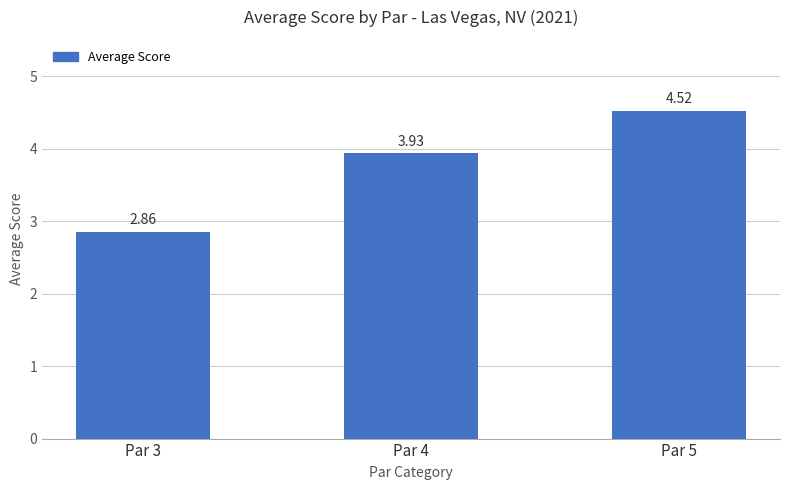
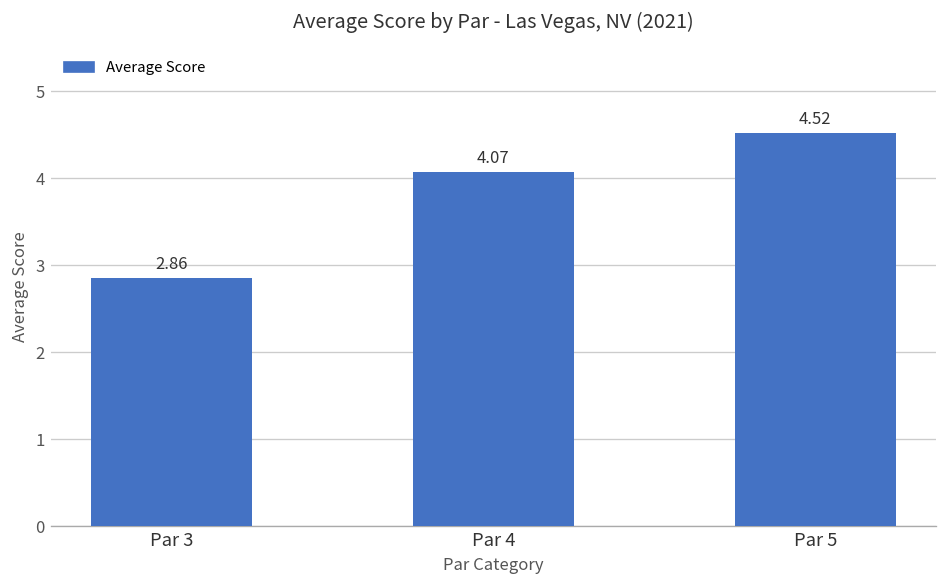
  {
    "Par 3": 2.86,
-   "Par 4": 3.93,
+   "Par 4": 4.07,
    "Par 5": 4.52
  }
